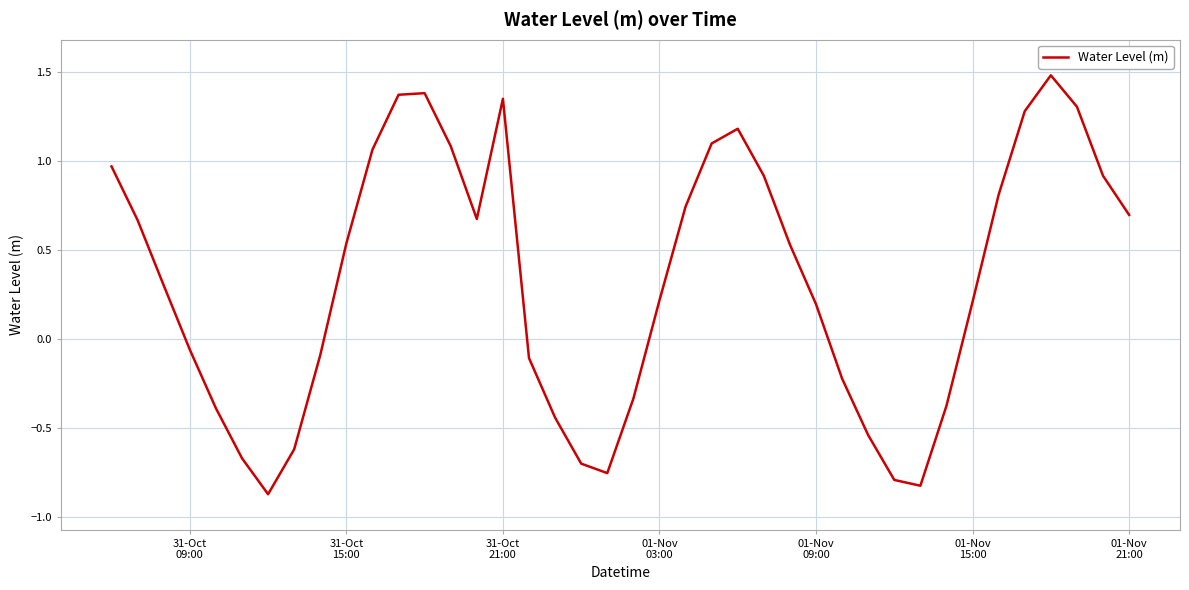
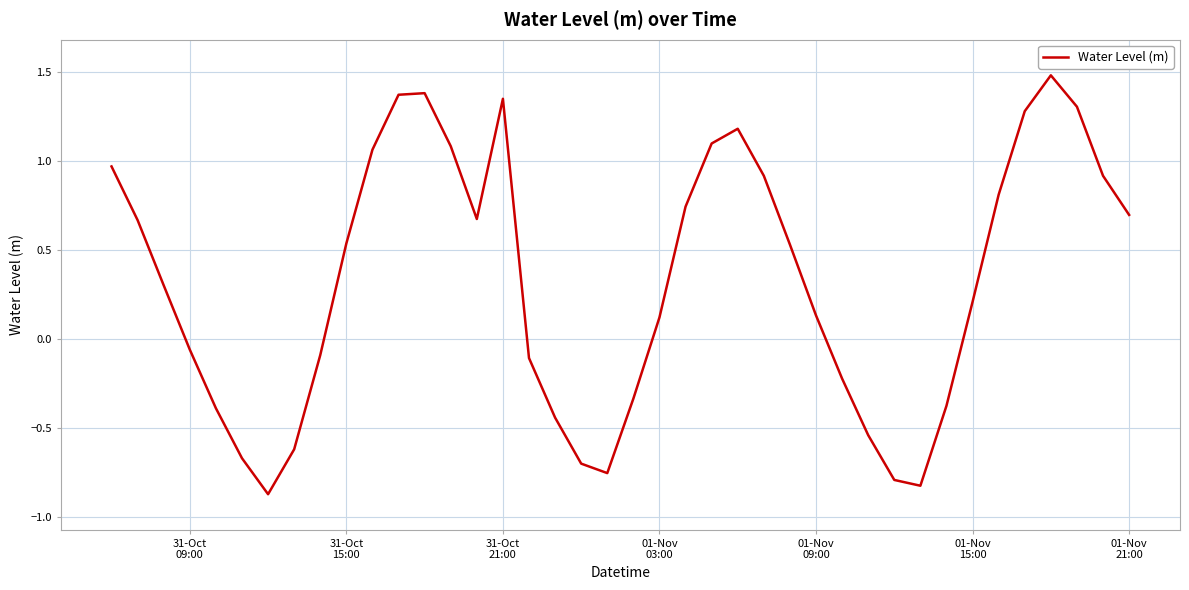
  {
    "31-Oct 09:00": -0.06,
    "31-Oct 15:00": 0.54,
    "31-Oct 21:00": 1.35,
-   "01-Nov 03:00": 0.22,
-   "01-Nov 09:00": 0.20,
+   "01-Nov 03:00": 0.12,
+   "01-Nov 09:00": 0.13,
    "01-Nov 15:00": 0.21,
    "01-Nov 21:00": 0.70
  }
